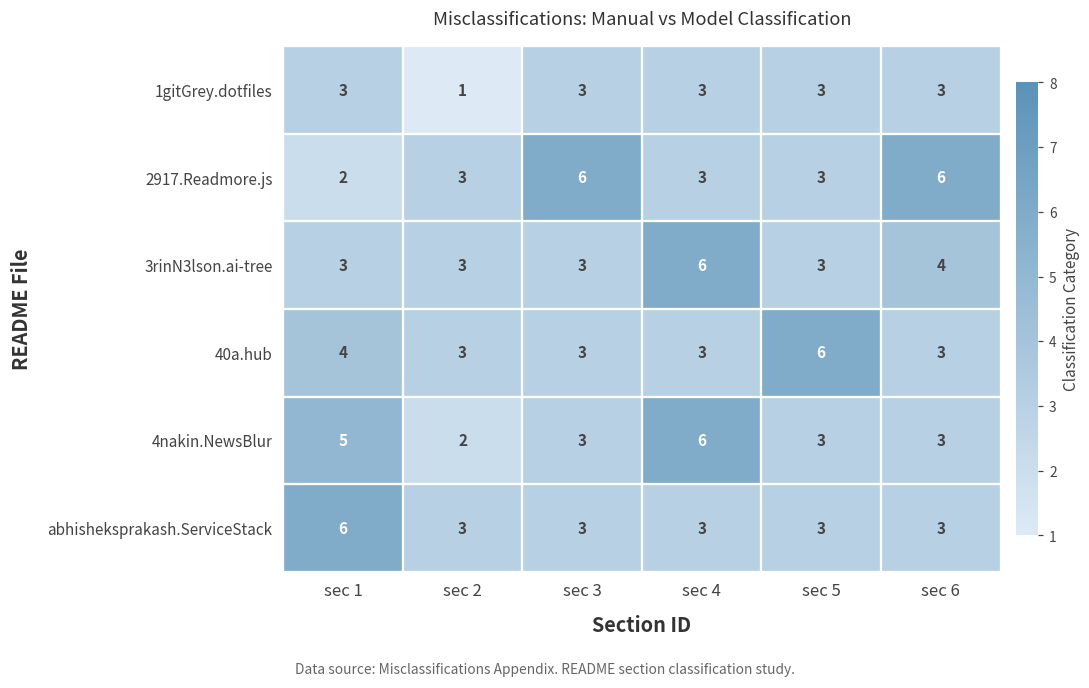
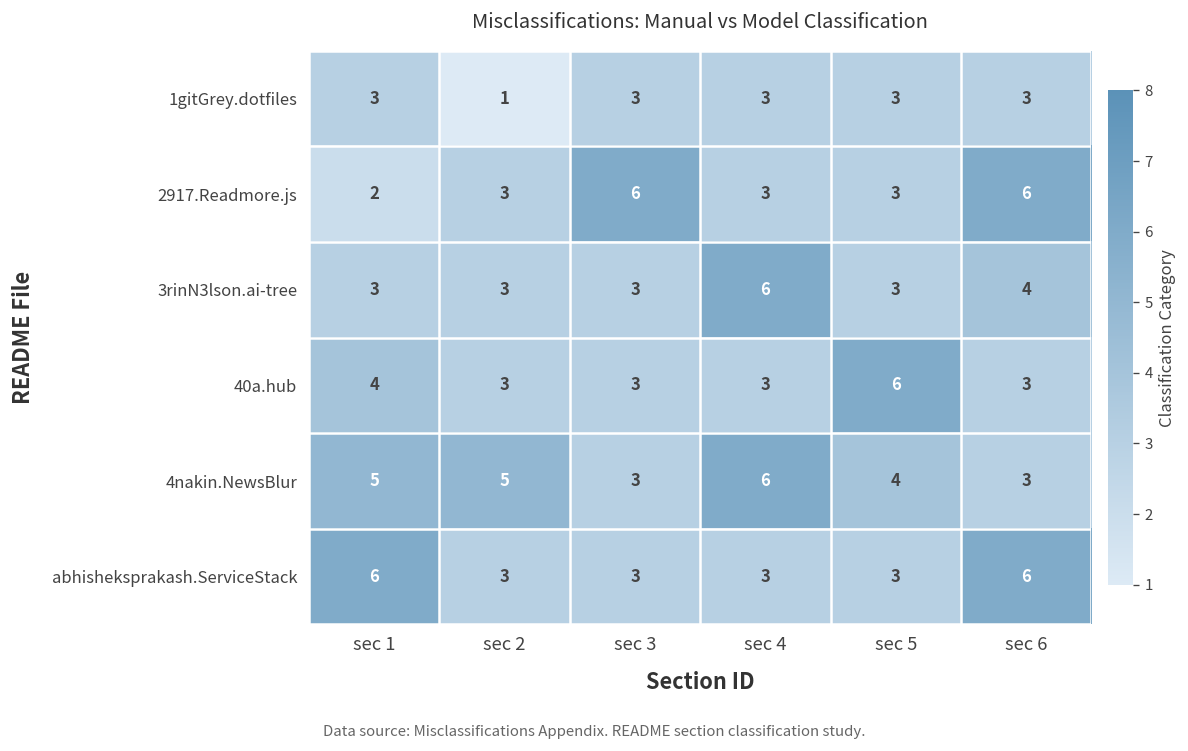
  {
    "1gitGrey.dotfiles": {
      "sec 1": 3,
      "sec 2": 1,
      "sec 3": 3,
      "sec 4": 3,
      "sec 5": 3,
      "sec 6": 3
    },
    "2917.Readmore.js": {
      "sec 1": 2,
      "sec 2": 3,
      "sec 3": 6,
      "sec 4": 3,
      "sec 5": 3,
      "sec 6": 6
    },
    "3rinN3lson.ai-tree": {
      "sec 1": 3,
      "sec 2": 3,
      "sec 3": 3,
      "sec 4": 6,
      "sec 5": 3,
      "sec 6": 4
    },
    "40a.hub": {
      "sec 1": 4,
      "sec 2": 3,
      "sec 3": 3,
      "sec 4": 3,
      "sec 5": 6,
      "sec 6": 3
    },
    "4nakin.NewsBlur": {
      "sec 1": 5,
-     "sec 2": 2,
+     "sec 2": 5,
      "sec 3": 3,
      "sec 4": 6,
-     "sec 5": 3,
+     "sec 5": 4,
      "sec 6": 3
    },
    "abhisheksprakash.ServiceStack": {
      "sec 1": 6,
      "sec 2": 3,
      "sec 3": 3,
      "sec 4": 3,
      "sec 5": 3,
-     "sec 6": 3
+     "sec 6": 6
    }
  }
